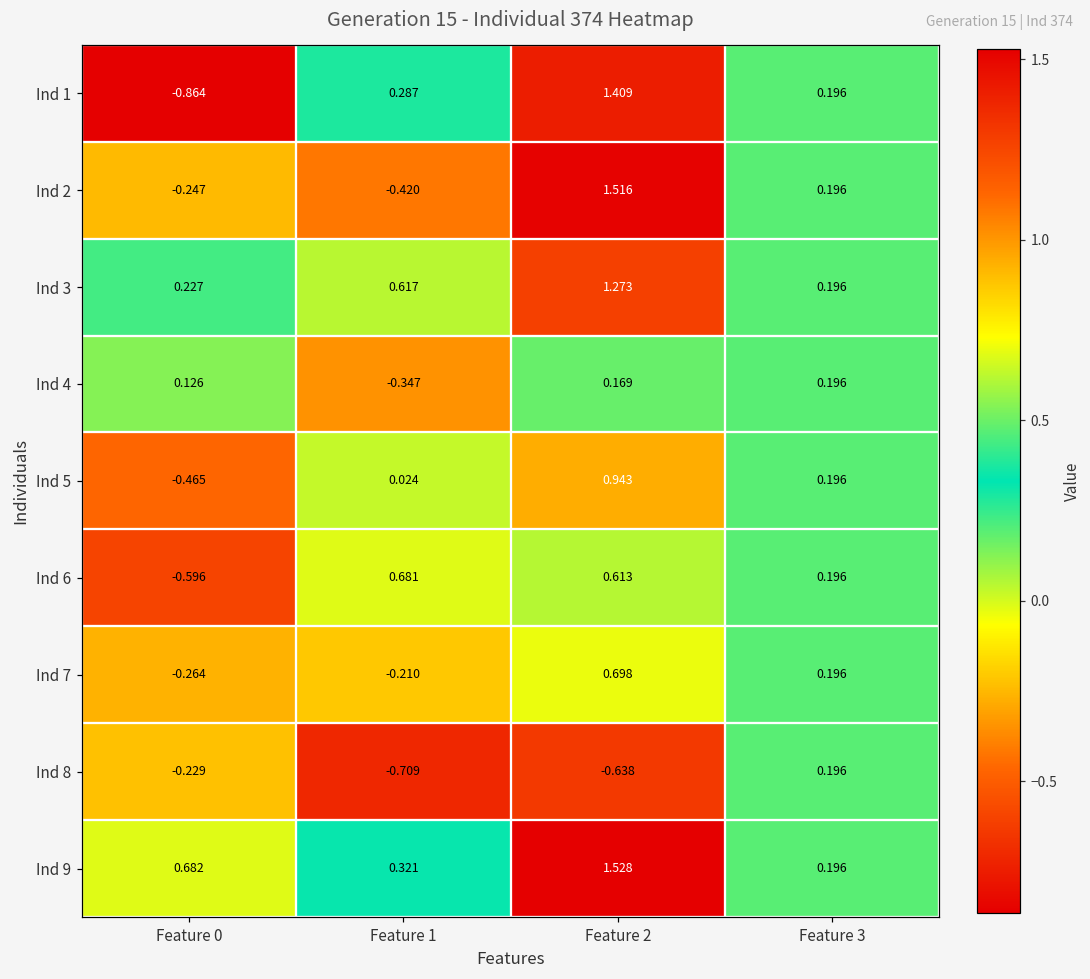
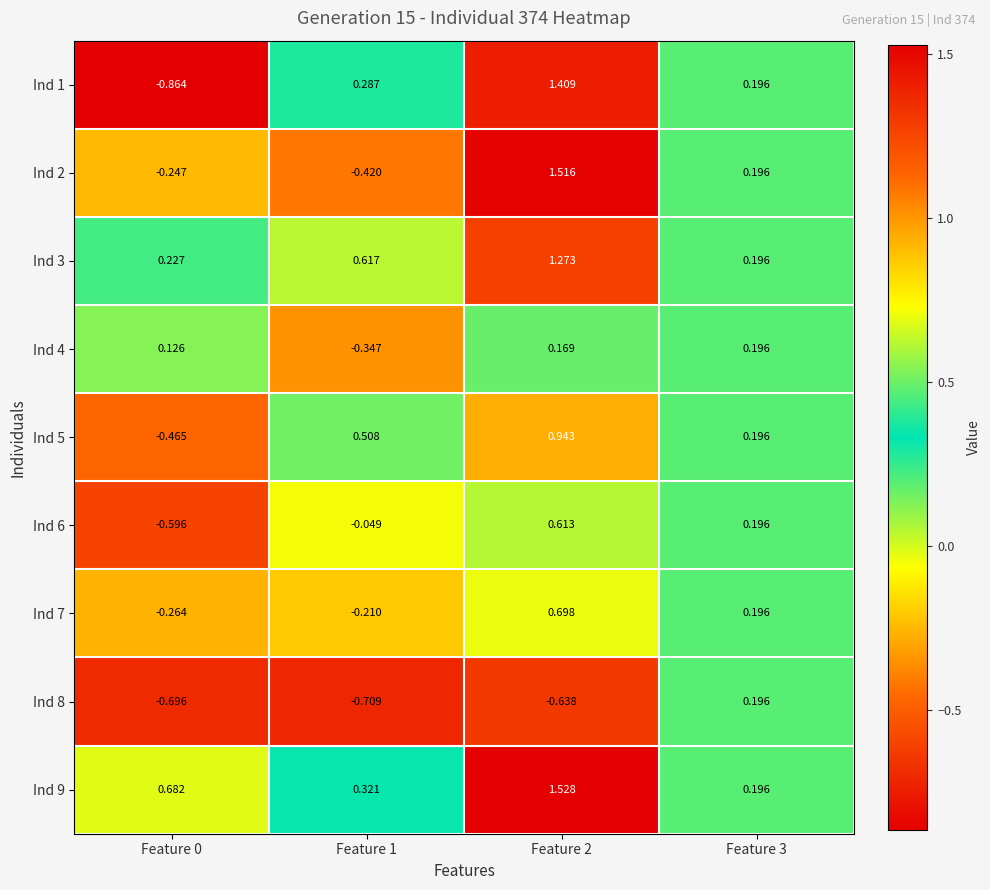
  {
    "Ind 1": {
      "Feature 0": -0.864,
      "Feature 1": 0.287,
      "Feature 2": 1.409,
      "Feature 3": 0.196
    },
    "Ind 2": {
      "Feature 0": -0.247,
      "Feature 1": -0.420,
      "Feature 2": 1.516,
      "Feature 3": 0.196
    },
    "Ind 3": {
      "Feature 0": 0.227,
      "Feature 1": 0.617,
      "Feature 2": 1.273,
      "Feature 3": 0.196
    },
    "Ind 4": {
      "Feature 0": 0.126,
      "Feature 1": -0.347,
      "Feature 2": 0.169,
      "Feature 3": 0.196
    },
    "Ind 5": {
      "Feature 0": -0.465,
-     "Feature 1": 0.024,
+     "Feature 1": 0.508,
      "Feature 2": 0.943,
      "Feature 3": 0.196
    },
    "Ind 6": {
      "Feature 0": -0.596,
-     "Feature 1": 0.681,
+     "Feature 1": -0.049,
      "Feature 2": 0.613,
      "Feature 3": 0.196
    },
    "Ind 7": {
      "Feature 0": -0.264,
      "Feature 1": -0.210,
      "Feature 2": 0.698,
      "Feature 3": 0.196
    },
    "Ind 8": {
-     "Feature 0": -0.229,
+     "Feature 0": -0.696,
      "Feature 1": -0.709,
      "Feature 2": -0.638,
      "Feature 3": 0.196
    },
    "Ind 9": {
      "Feature 0": 0.682,
      "Feature 1": 0.321,
      "Feature 2": 1.528,
      "Feature 3": 0.196
    }
  }
